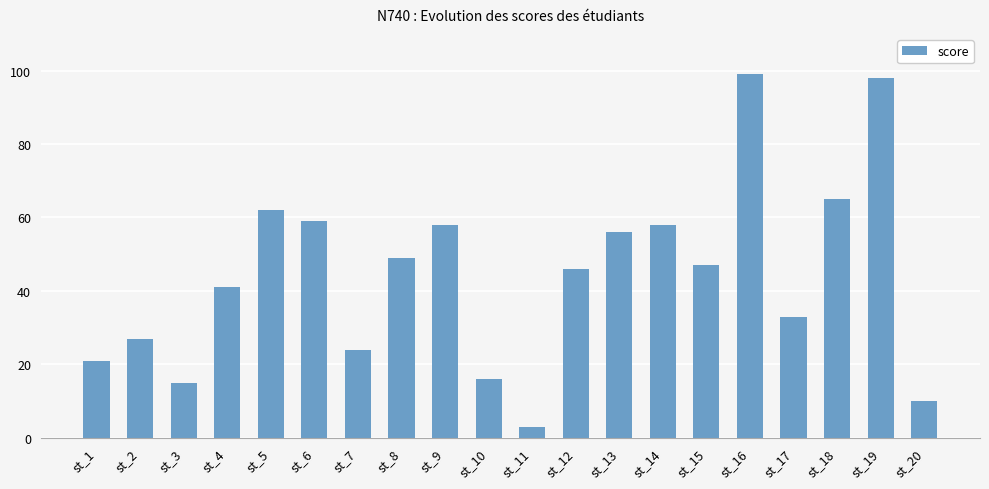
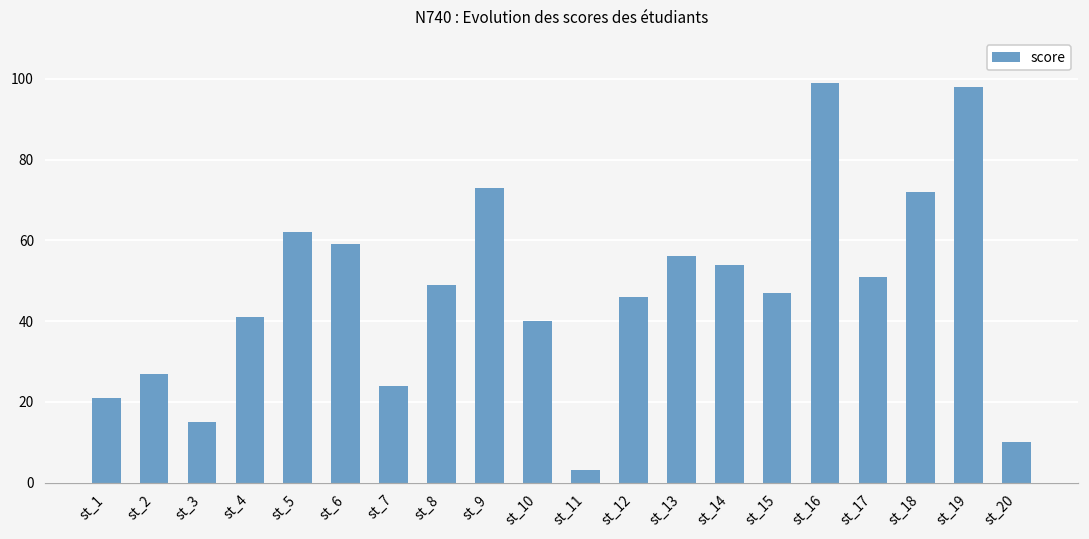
  {
    "st_1": 21,
    "st_2": 27,
    "st_3": 15,
    "st_4": 41,
    "st_5": 62,
    "st_6": 59,
    "st_7": 24,
    "st_8": 49,
-   "st_9": 58,
-   "st_10": 16,
+   "st_9": 73,
+   "st_10": 40,
    "st_11": 3,
    "st_12": 46,
    "st_13": 56,
-   "st_14": 58,
+   "st_14": 54,
    "st_15": 47,
    "st_16": 99,
-   "st_17": 33,
-   "st_18": 65,
+   "st_17": 51,
+   "st_18": 72,
    "st_19": 98,
    "st_20": 10
  }
